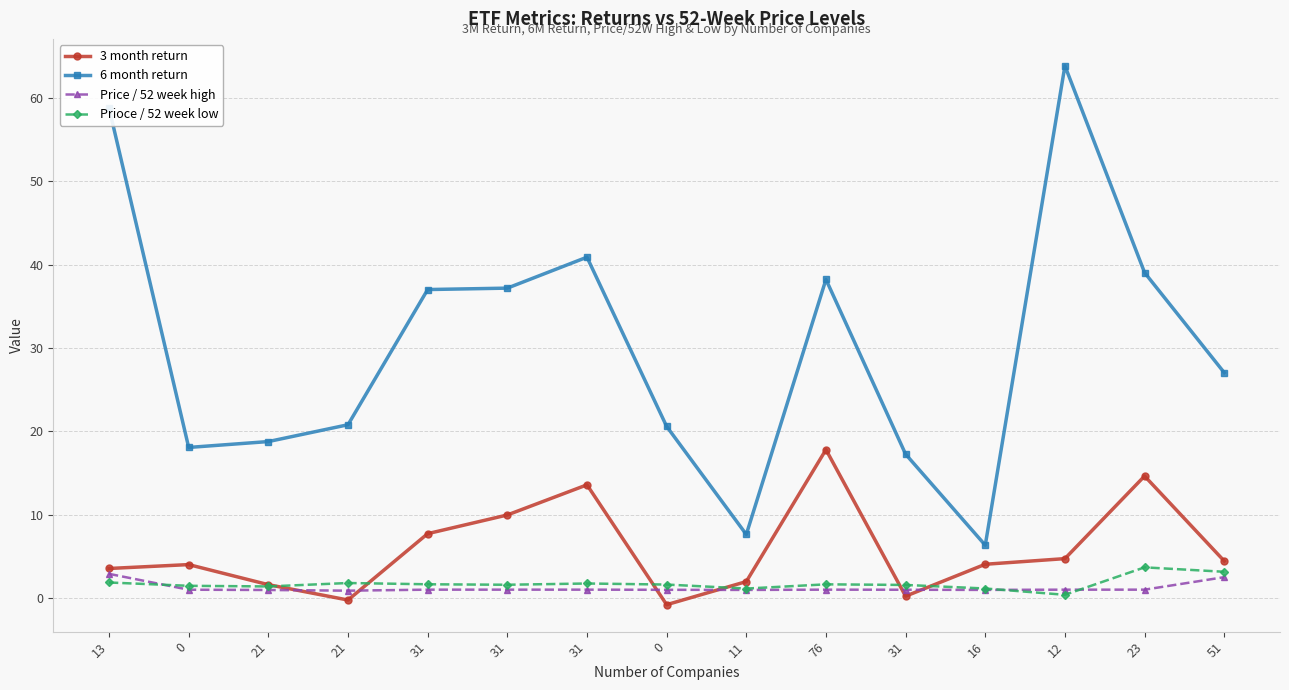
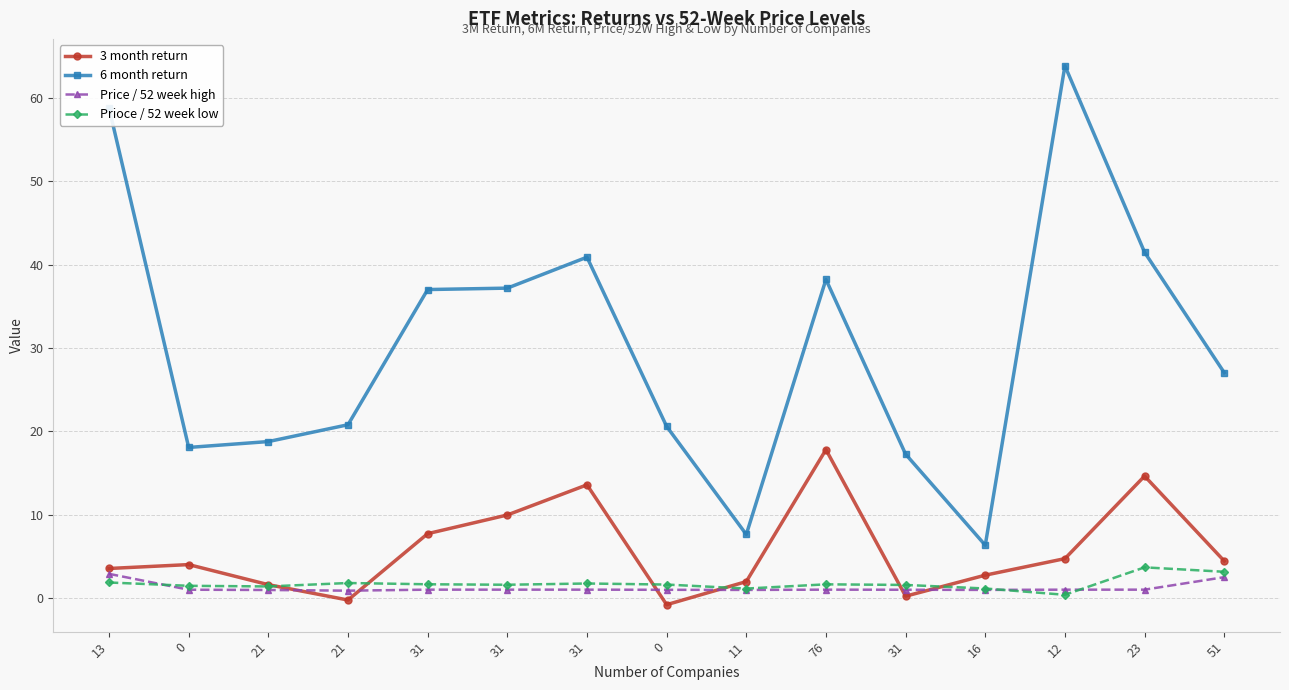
  {
    "3 month return": {
      "13": 4,
      "11": 2,
      "76": 18,
-     "16": 4,
+     "16": 3,
      "12": 5,
      "23": 15,
      "51": 4
    },
    "6 month return": {
      "11": 8,
      "76": 38,
      "16": 6,
      "12": 64,
-     "23": 39,
+     "23": 41,
      "51": 27
    },
    "Price / 52 week high": {
      "13": 3,
      "76": 1,
      "12": 1,
      "23": 1,
      "51": 3
    },
    "Prioce / 52 week low": {
      "13": 2,
      "76": 2,
      "12": 0,
      "23": 4,
      "51": 3
    }
  }
